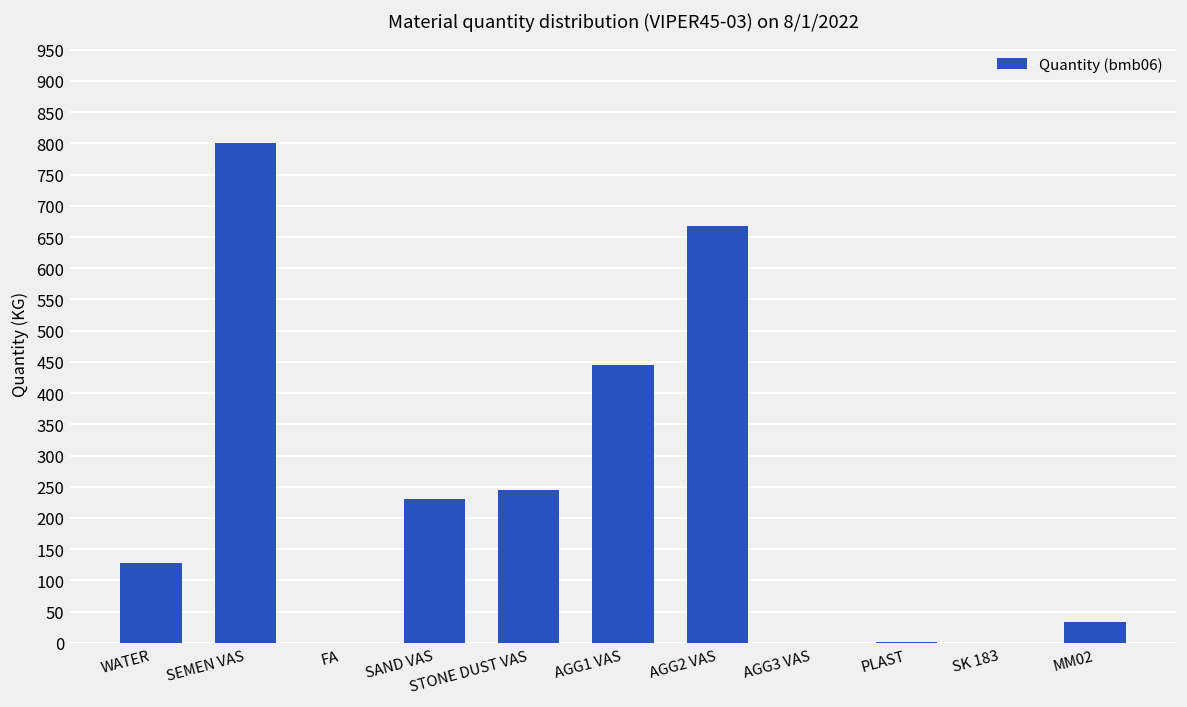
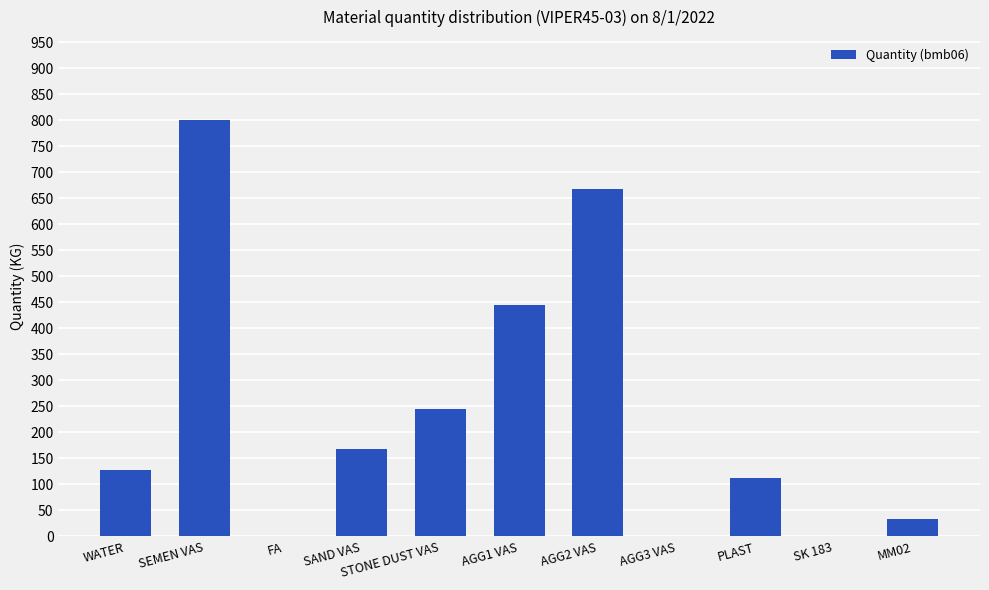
  {
    "WATER": 130,
    "SEMEN VAS": 800,
    "FA": 0,
-   "SAND VAS": 230,
+   "SAND VAS": 170,
    "STONE DUST VAS": 250,
    "AGG1 VAS": 450,
    "AGG2 VAS": 670,
    "AGG3 VAS": 0,
-   "PLAST": 0,
+   "PLAST": 110,
    "SK 183": 0,
    "MM02": 30
  }
